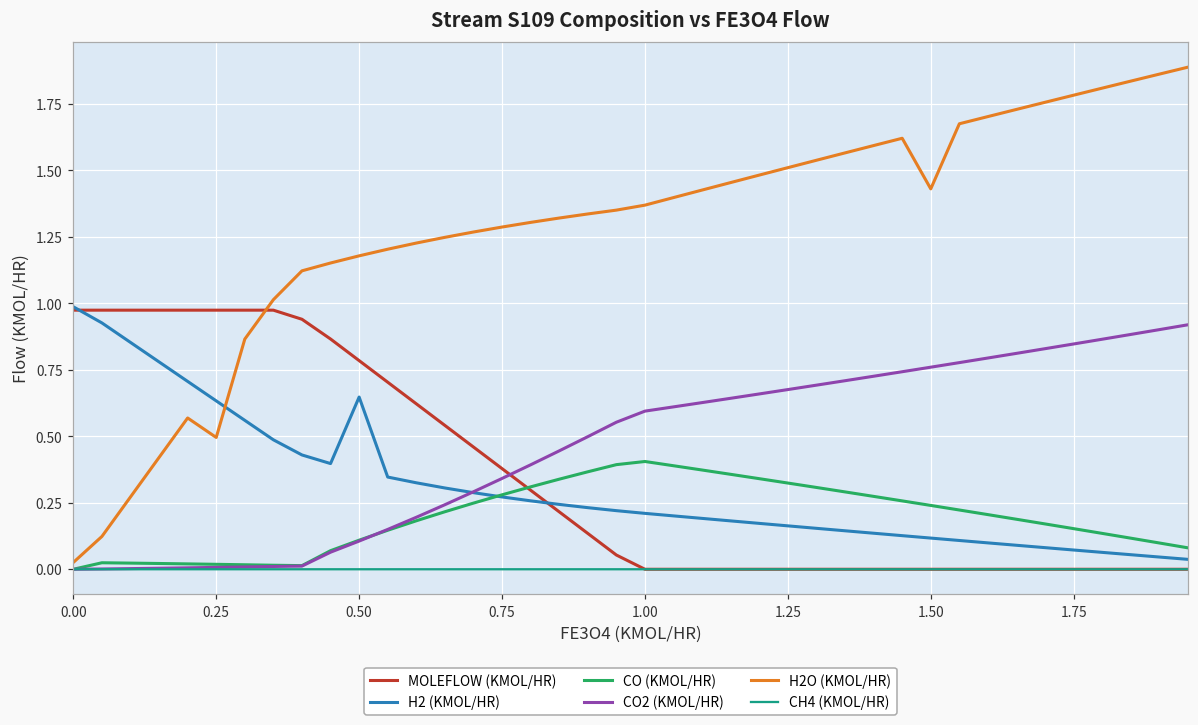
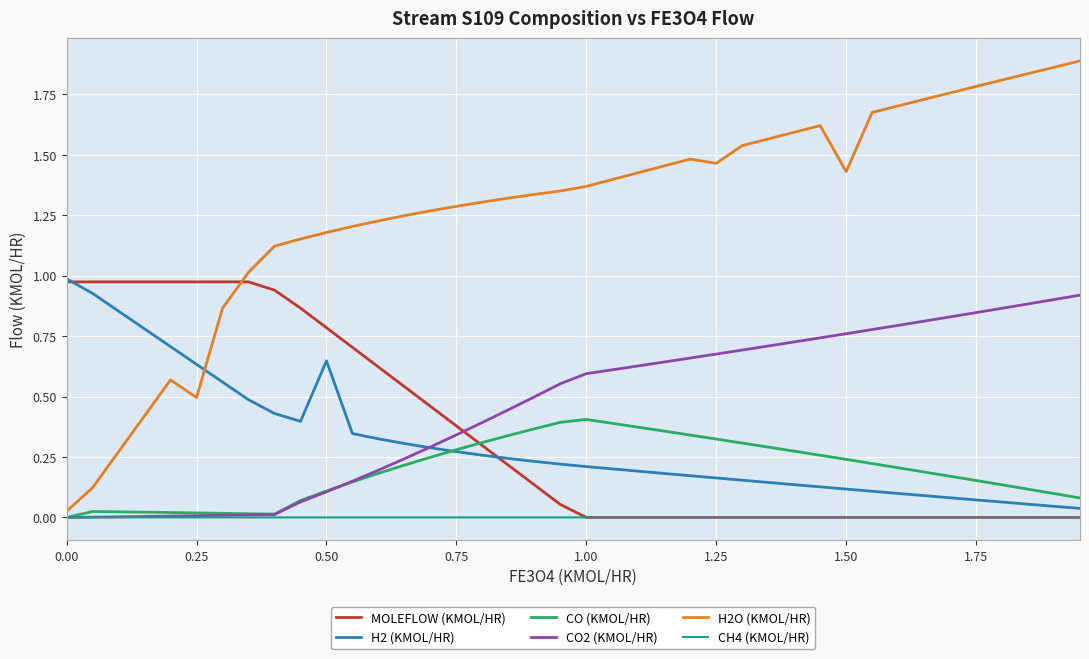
  {
    "MOLEFLOW (KMOL/HR)": {
      "0.00": 0.97,
      "0.25": 0.97,
      "0.50": 0.78,
      "0.75": 0.38
    },
    "H2 (KMOL/HR)": {
      "0.00": 0.99,
      "0.25": 0.63,
      "0.50": 0.65,
      "1.00": 0.21,
      "1.25": 0.16,
      "1.50": 0.12,
      "1.75": 0.07
    },
    "CO2 (KMOL/HR)": {
      "0.75": 0.34,
      "1.00": 0.59,
      "1.25": 0.68,
      "1.50": 0.76,
      "1.75": 0.85
    },
    "H2O (KMOL/HR)": {
      "0.00": 0.03,
      "0.25": 0.50,
      "0.50": 1.18,
      "0.75": 1.29,
      "1.00": 1.37,
-     "1.25": 1.51,
+     "1.25": 1.46,
      "1.50": 1.43,
      "1.75": 1.78
    }
  }
